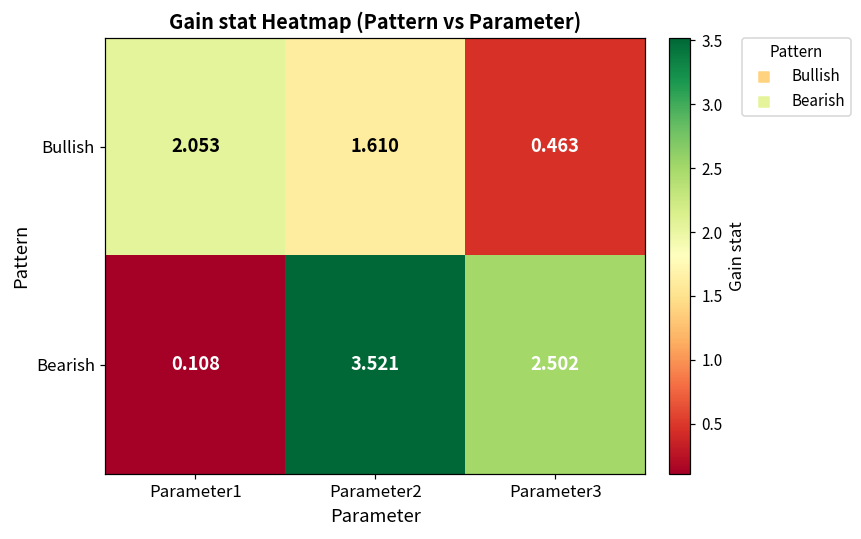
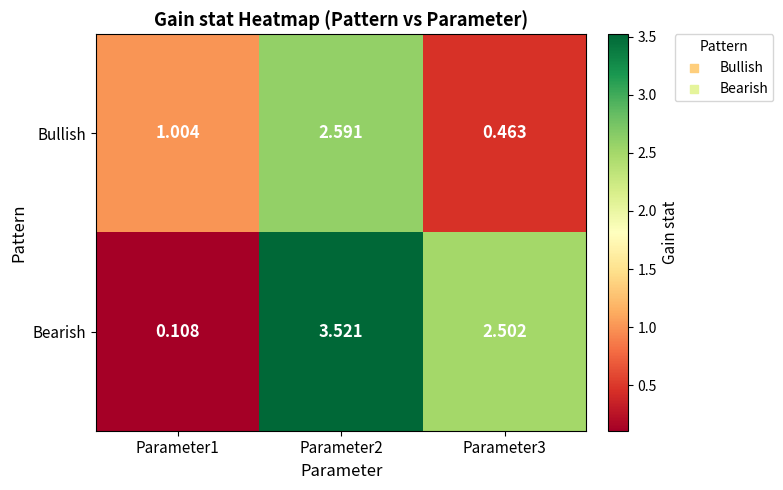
  {
    "Bullish": {
-     "Parameter1": 2.053,
-     "Parameter2": 1.610,
+     "Parameter1": 1.004,
+     "Parameter2": 2.591,
      "Parameter3": 0.463
    },
    "Bearish": {
      "Parameter1": 0.108,
      "Parameter2": 3.521,
      "Parameter3": 2.502
    }
  }
